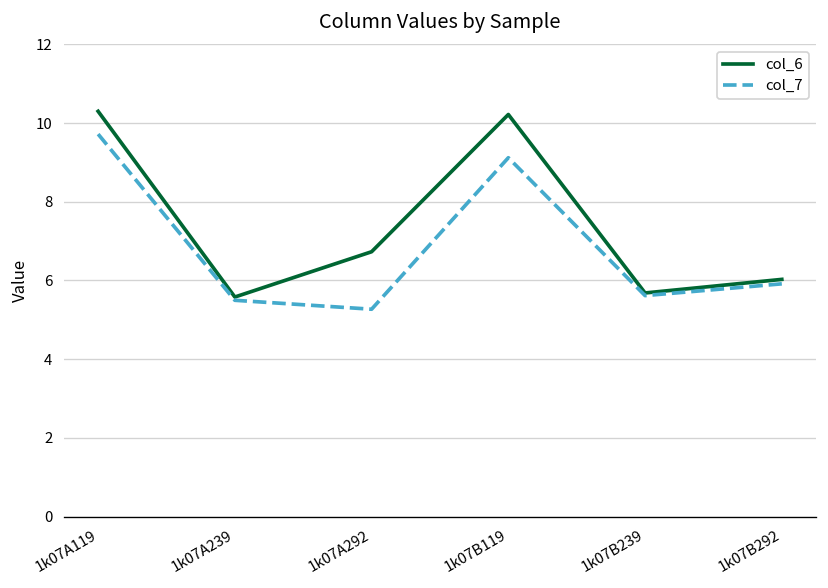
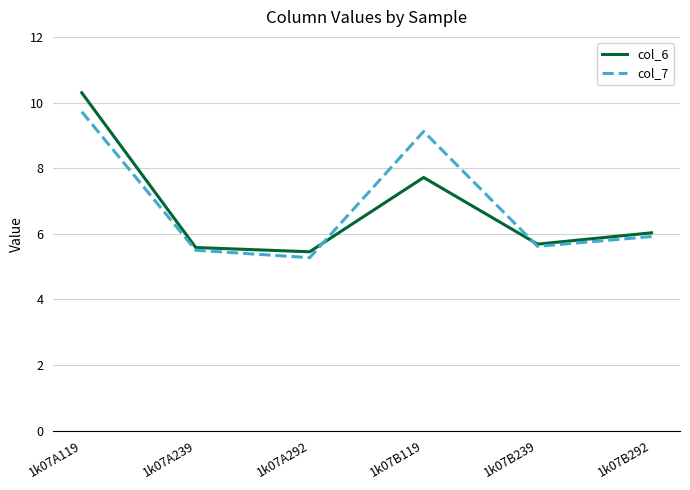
  {
    "col_6": {
      "1k07A119": 10.3,
      "1k07A239": 5.6,
-     "1k07A292": 6.7,
-     "1k07B119": 10.2,
+     "1k07A292": 5.5,
+     "1k07B119": 7.7,
      "1k07B292": 6.0
    },
    "col_7": {
      "1k07A119": 9.7,
      "1k07A239": 5.5,
      "1k07A292": 5.3,
      "1k07B119": 9.1,
      "1k07B292": 5.9
    }
  }
